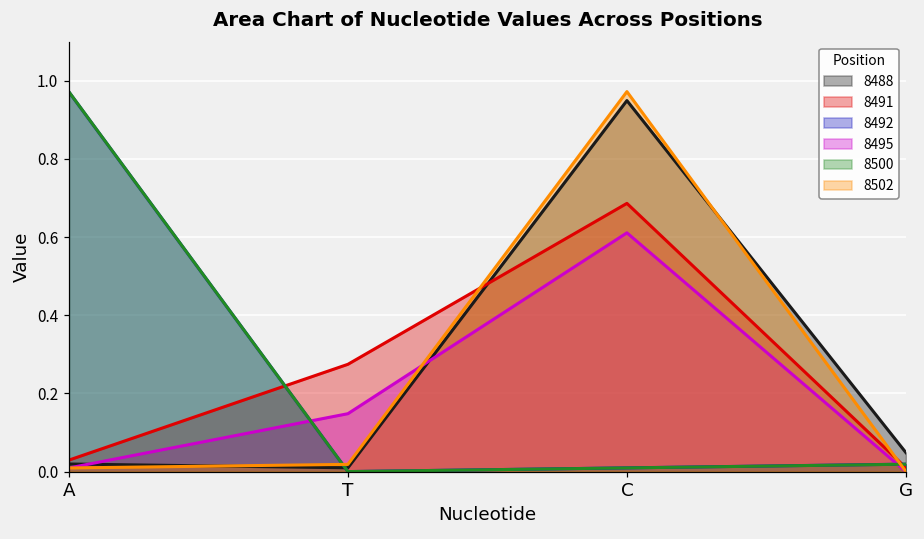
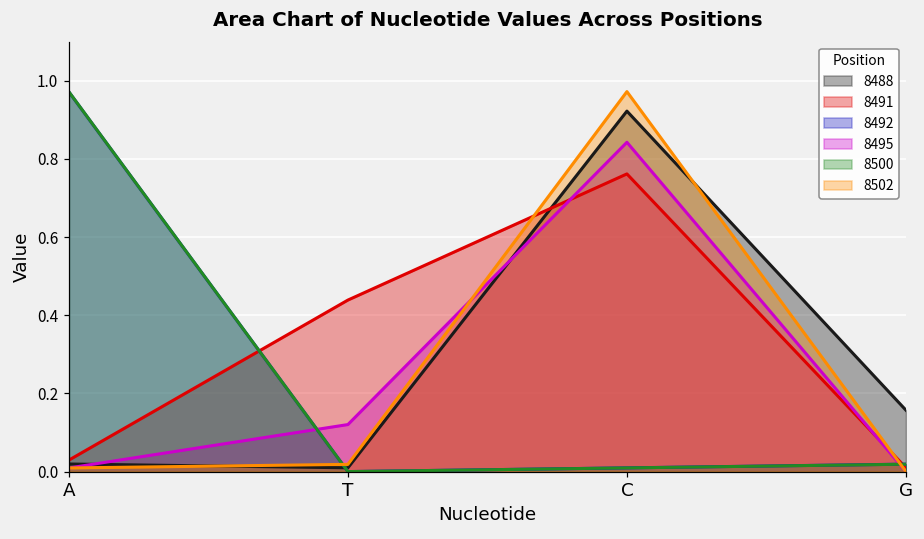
  {
    "8488": {
      "A": 0.02,
      "T": 0.01,
-     "C": 0.95,
-     "G": 0.05
+     "C": 0.92,
+     "G": 0.16
    },
    "8491": {
      "A": 0.03,
-     "T": 0.27,
-     "C": 0.69,
+     "T": 0.44,
+     "C": 0.76,
      "G": 0.01
    },
    "8500": {
      "A": 0.97,
      "T": 0.00,
      "C": 0.01,
      "G": 0.02
    },
    "8495": {
-     "T": 0.15,
-     "C": 0.61
+     "T": 0.12,
+     "C": 0.84
    },
    "8502": {
      "T": 0.02,
      "C": 0.97
    }
  }
